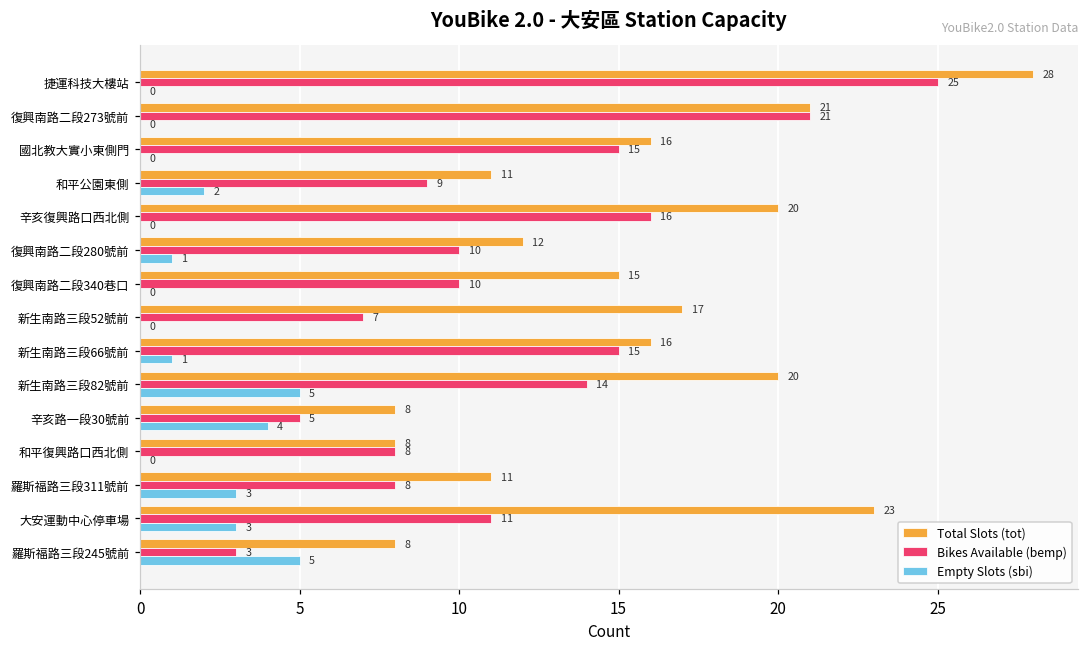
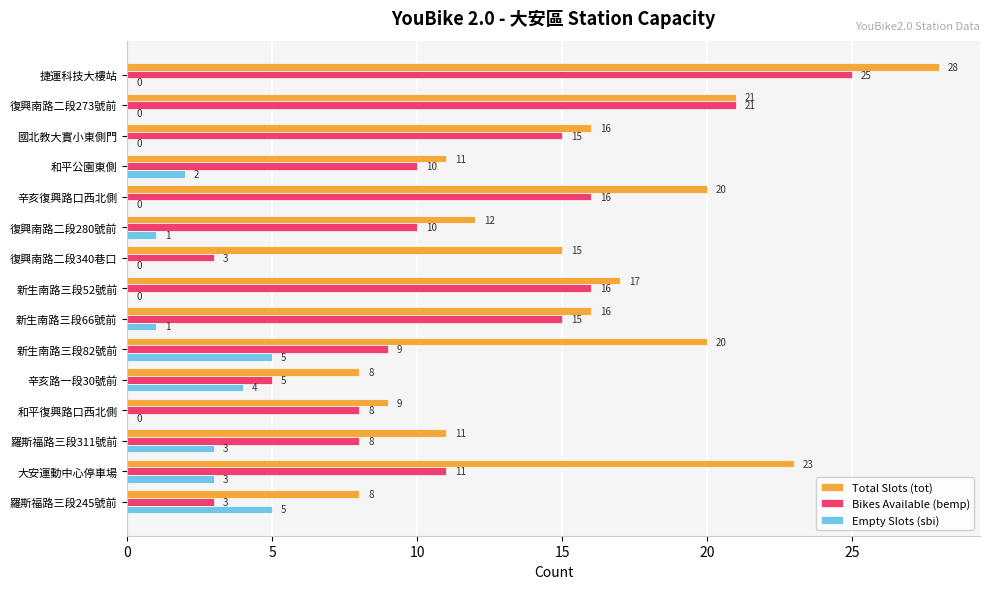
  {
    "Total Slots (tot)": {
      "捷運科技大樓站": 28,
      "國北教大實小東側門": 16,
      "和平公園東側": 11,
      "辛亥復興路口西北側": 20,
      "復興南路二段280號前": 12,
      "復興南路二段340巷口": 15,
      "新生南路三段52號前": 17,
      "新生南路三段66號前": 16,
      "新生南路三段82號前": 20,
      "辛亥路一段30號前": 8,
-     "和平復興路口西北側": 8,
+     "和平復興路口西北側": 9,
      "羅斯福路三段311號前": 11,
      "大安運動中心停車場": 23,
      "羅斯福路三段245號前": 8
    },
    "Bikes Available (bemp)": {
      "捷運科技大樓站": 25,
      "國北教大實小東側門": 15,
-     "和平公園東側": 9,
+     "和平公園東側": 10,
      "辛亥復興路口西北側": 16,
      "復興南路二段280號前": 10,
-     "復興南路二段340巷口": 10,
-     "新生南路三段52號前": 7,
+     "復興南路二段340巷口": 3,
+     "新生南路三段52號前": 16,
      "新生南路三段66號前": 15,
-     "新生南路三段82號前": 14,
+     "新生南路三段82號前": 9,
      "辛亥路一段30號前": 5,
      "羅斯福路三段311號前": 8,
      "大安運動中心停車場": 11,
      "羅斯福路三段245號前": 3
    },
    "Empty Slots (sbi)": {
      "捷運科技大樓站": 0,
      "復興南路二段273號前": 0,
      "國北教大實小東側門": 0,
      "和平公園東側": 2,
      "辛亥復興路口西北側": 0,
      "復興南路二段280號前": 1,
      "復興南路二段340巷口": 0,
      "新生南路三段52號前": 0,
      "新生南路三段66號前": 1,
      "新生南路三段82號前": 5,
      "辛亥路一段30號前": 4,
      "和平復興路口西北側": 0,
      "羅斯福路三段311號前": 3,
      "大安運動中心停車場": 3,
      "羅斯福路三段245號前": 5
    }
  }
